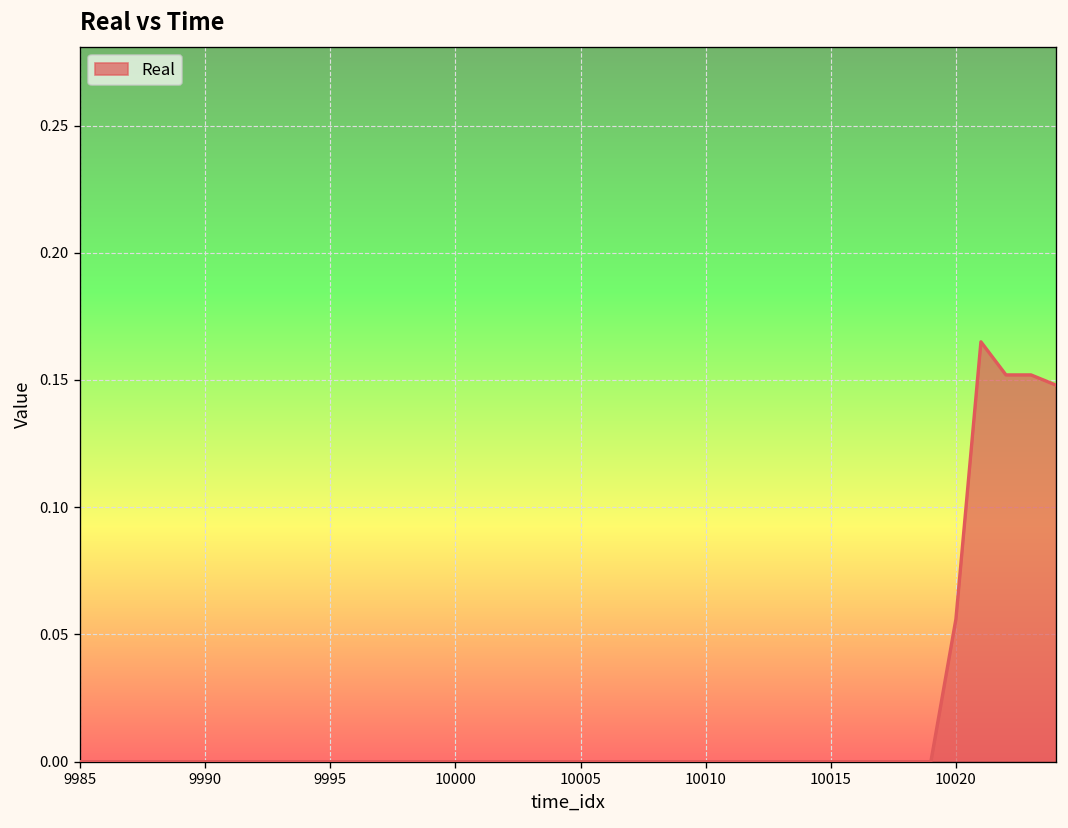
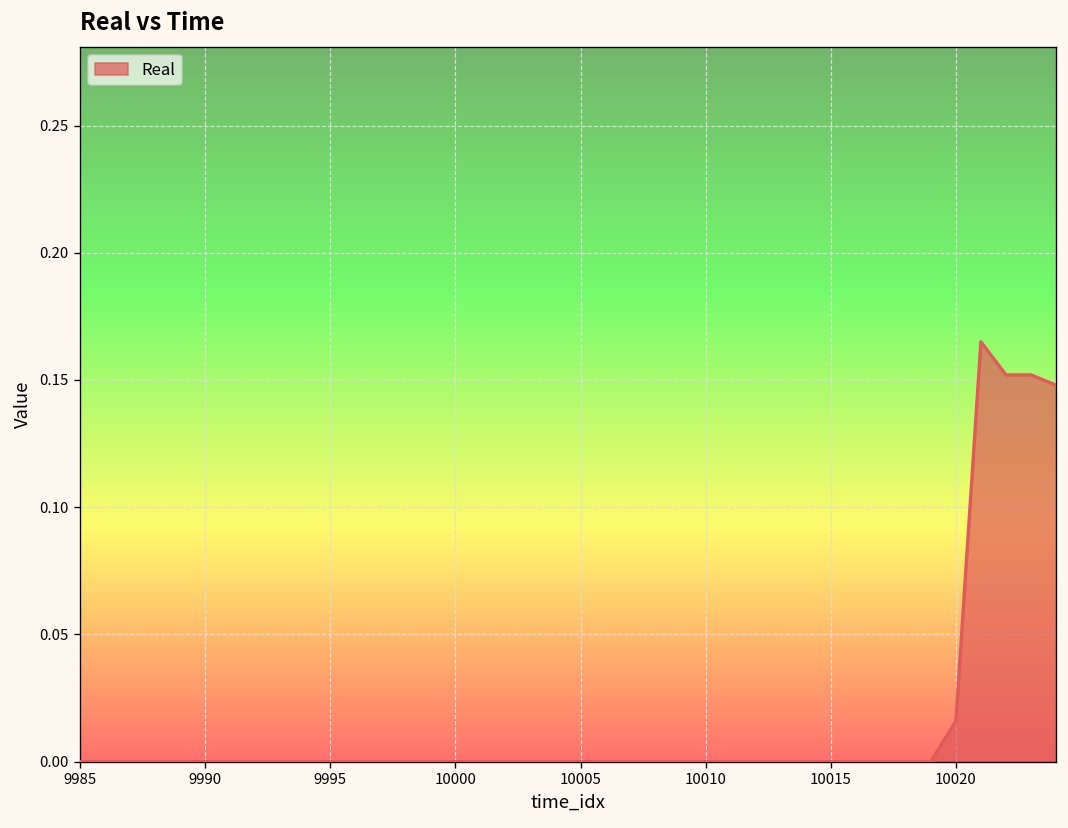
  {
    "9985": 0.000,
    "9990": 0.000,
    "9995": 0.000,
    "10000": 0.000,
    "10005": 0.000,
    "10010": 0.000,
    "10015": 0.000,
-   "10020": 0.056
+   "10020": 0.016
  }
